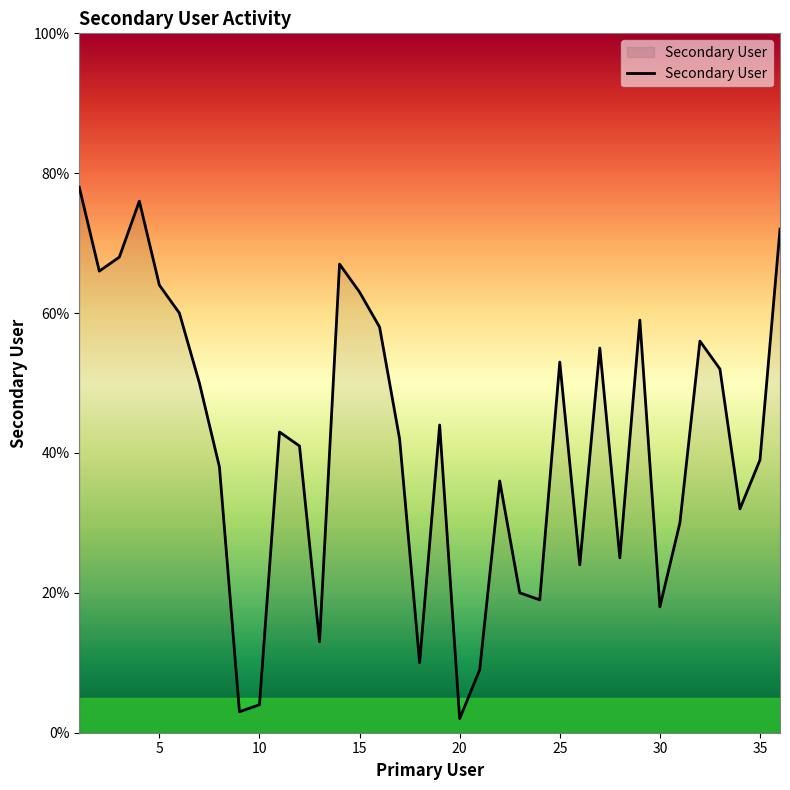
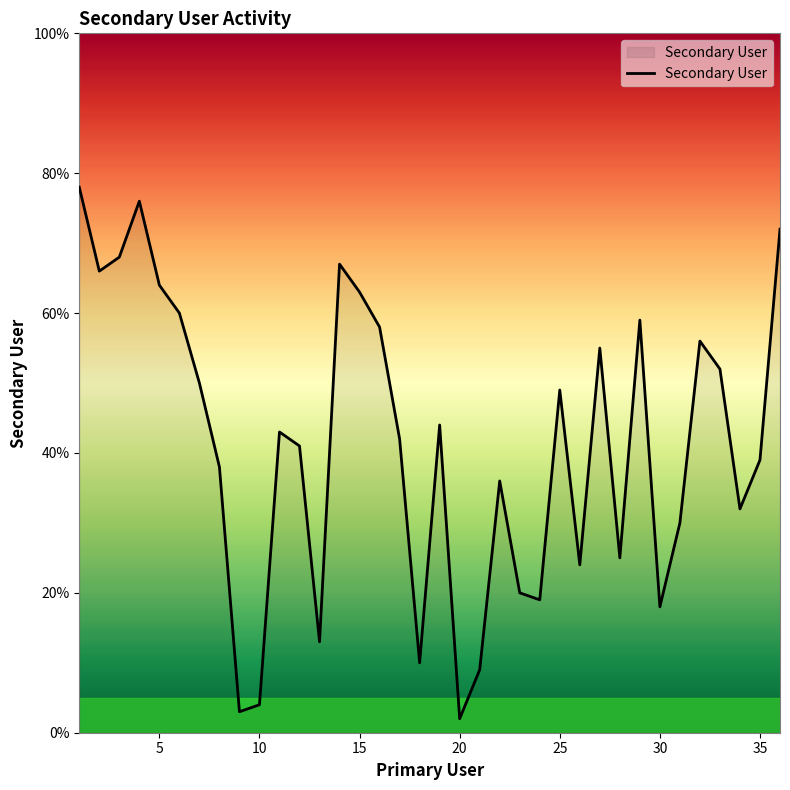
  {
    "5": "64%",
    "15": "63%",
-   "25": "53%",
+   "25": "49%",
    "30": "18%",
    "35": "39%"
  }
